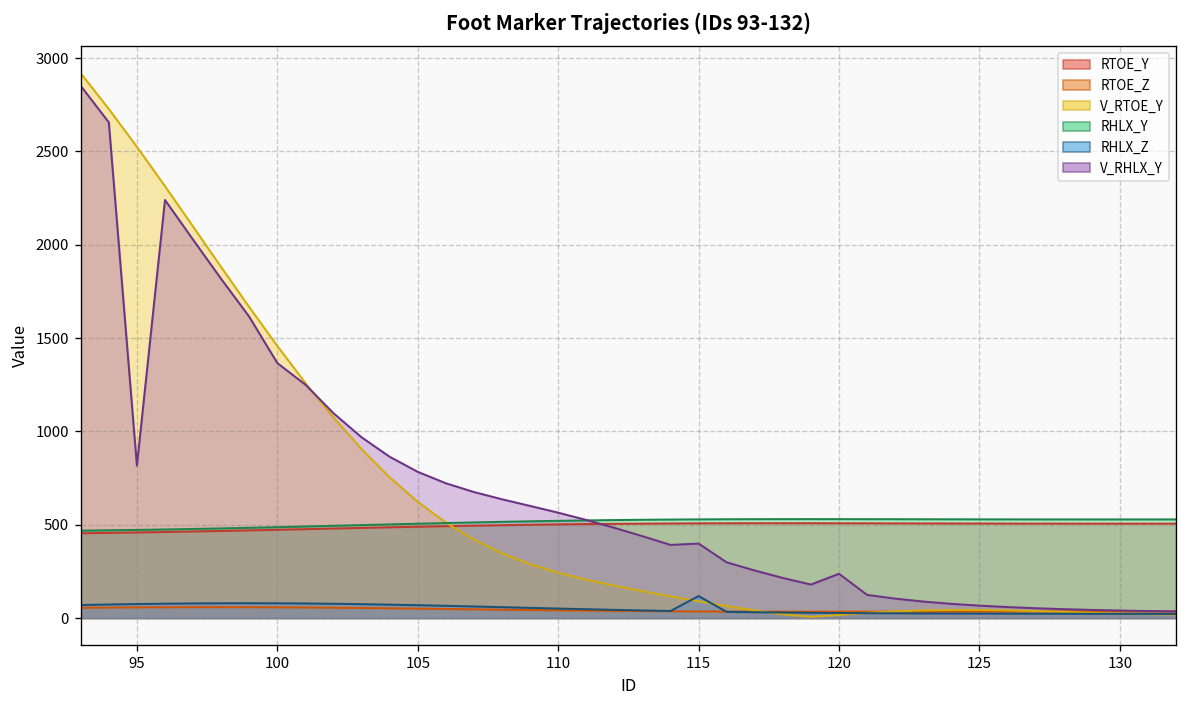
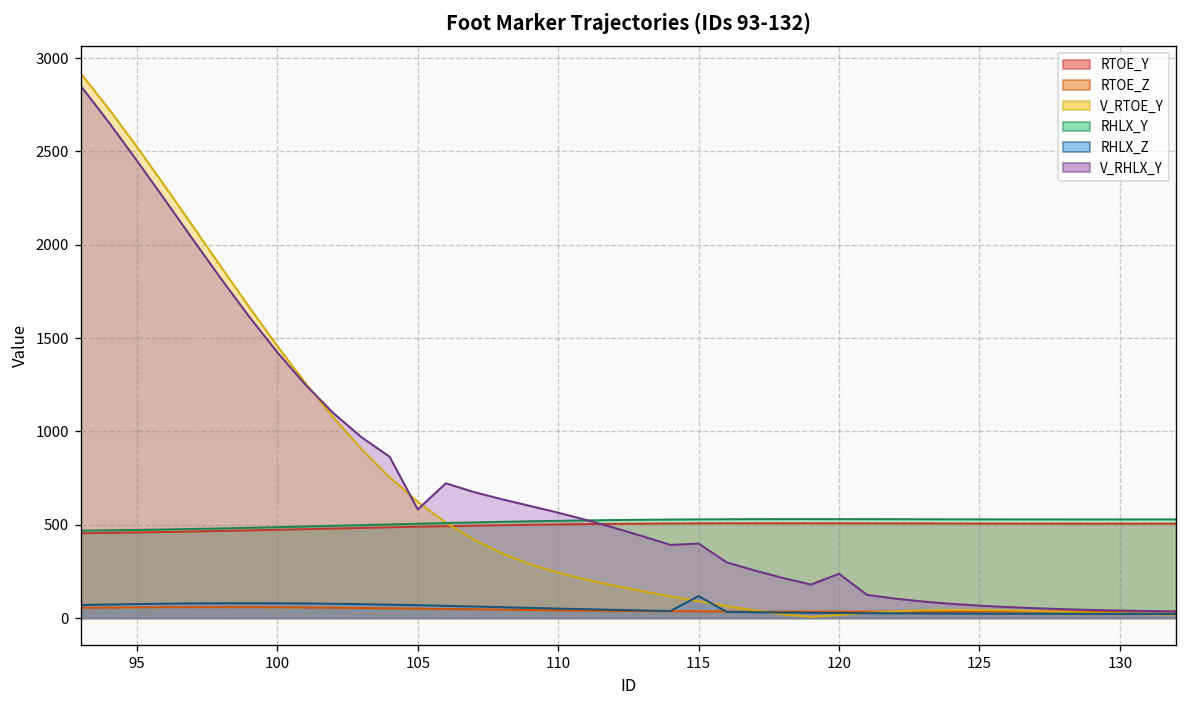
  {
    "RHLX_Y": {
      "110": 520,
      "115": 530,
      "120": 530,
      "125": 530,
      "130": 530
    },
    "RHLX_Z": {
      "95": 70,
      "100": 80,
      "105": 70,
      "115": 120
    },
    "V_RHLX_Y": {
-     "95": 820,
-     "100": 1370,
-     "105": 780,
+     "95": 2450,
+     "100": 1420,
+     "105": 580,
      "110": 560,
      "115": 400,
      "120": 240,
      "125": 70
    }
  }
